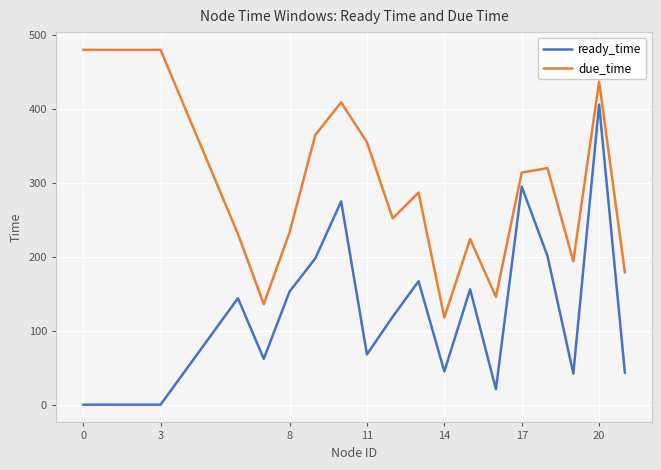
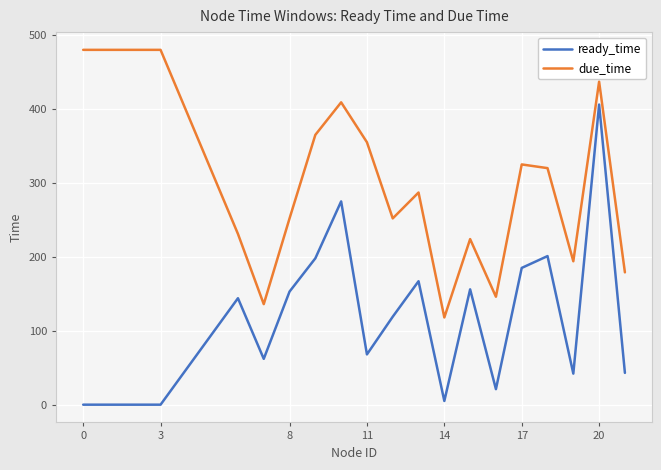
  {
    "ready_time": {
      "0": 0,
      "3": 0,
      "8": 150,
      "11": 70,
-     "14": 50,
-     "17": 300,
+     "14": 10,
+     "17": 190,
      "20": 410
    },
    "due_time": {
      "0": 480,
      "3": 480,
-     "8": 230,
+     "8": 250,
      "11": 360,
      "14": 120,
-     "17": 310,
+     "17": 330,
      "20": 440
    }
  }
